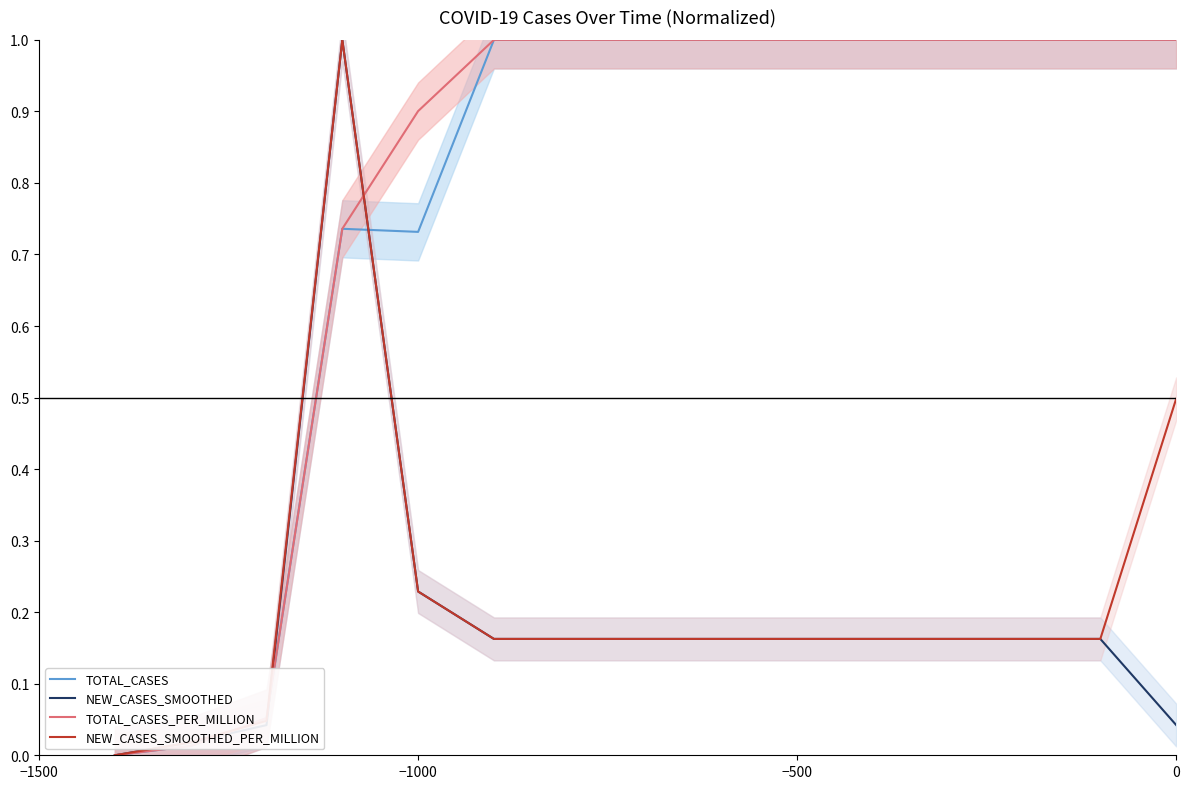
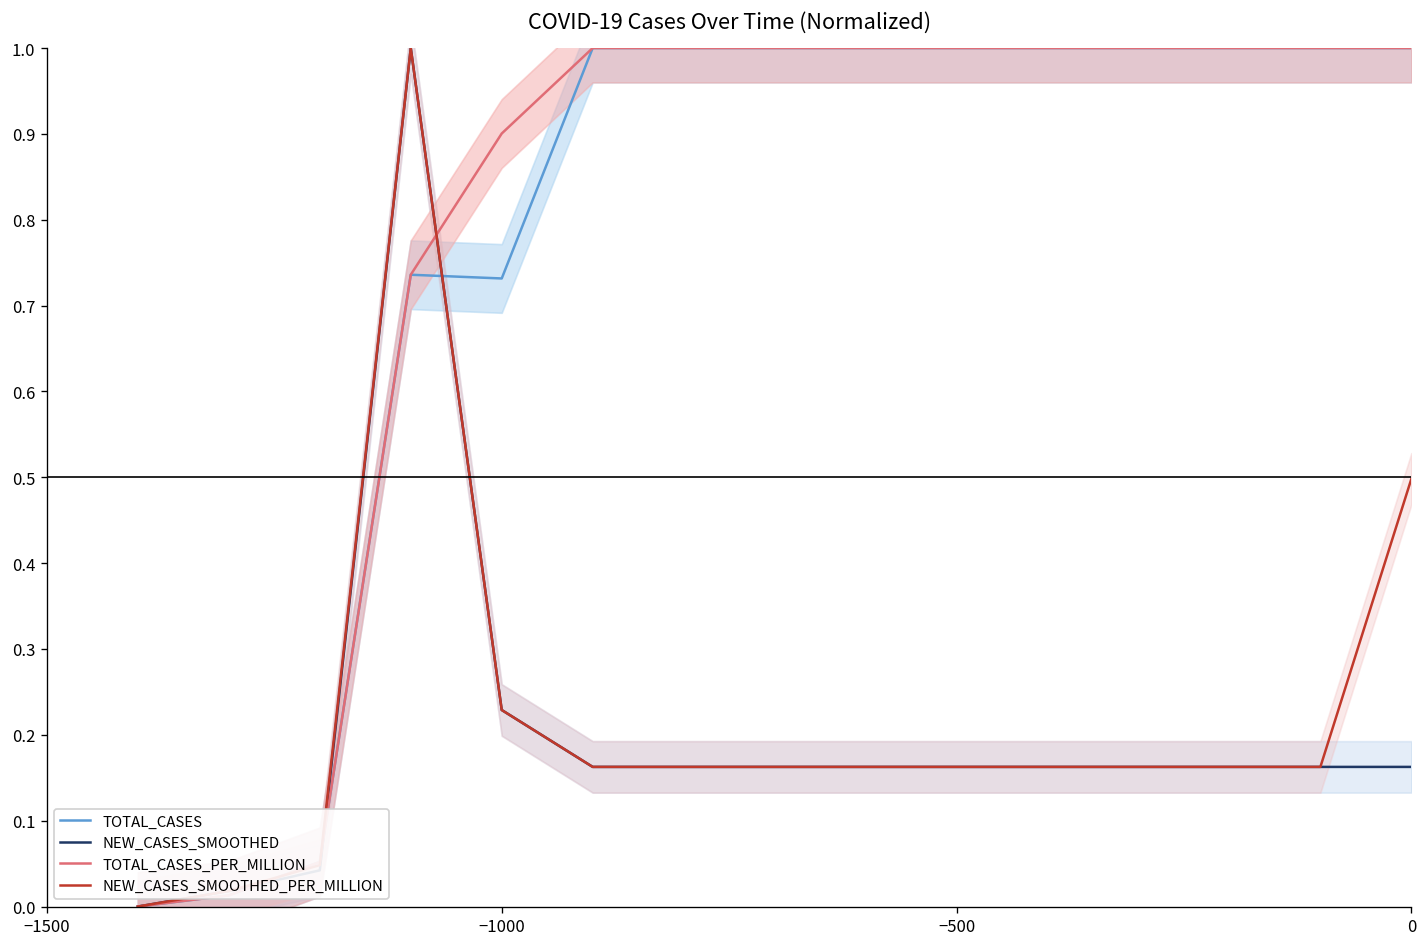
  {
    "TOTAL_CASES": {
      "−1000": 0.73
    },
    "NEW_CASES_SMOOTHED": {
-     "0": 0.04
+     "0": 0.16
    },
    "TOTAL_CASES_PER_MILLION": {
      "−1000": 0.90
    },
    "NEW_CASES_SMOOTHED_PER_MILLION": {
      "0": 0.50
    }
  }
